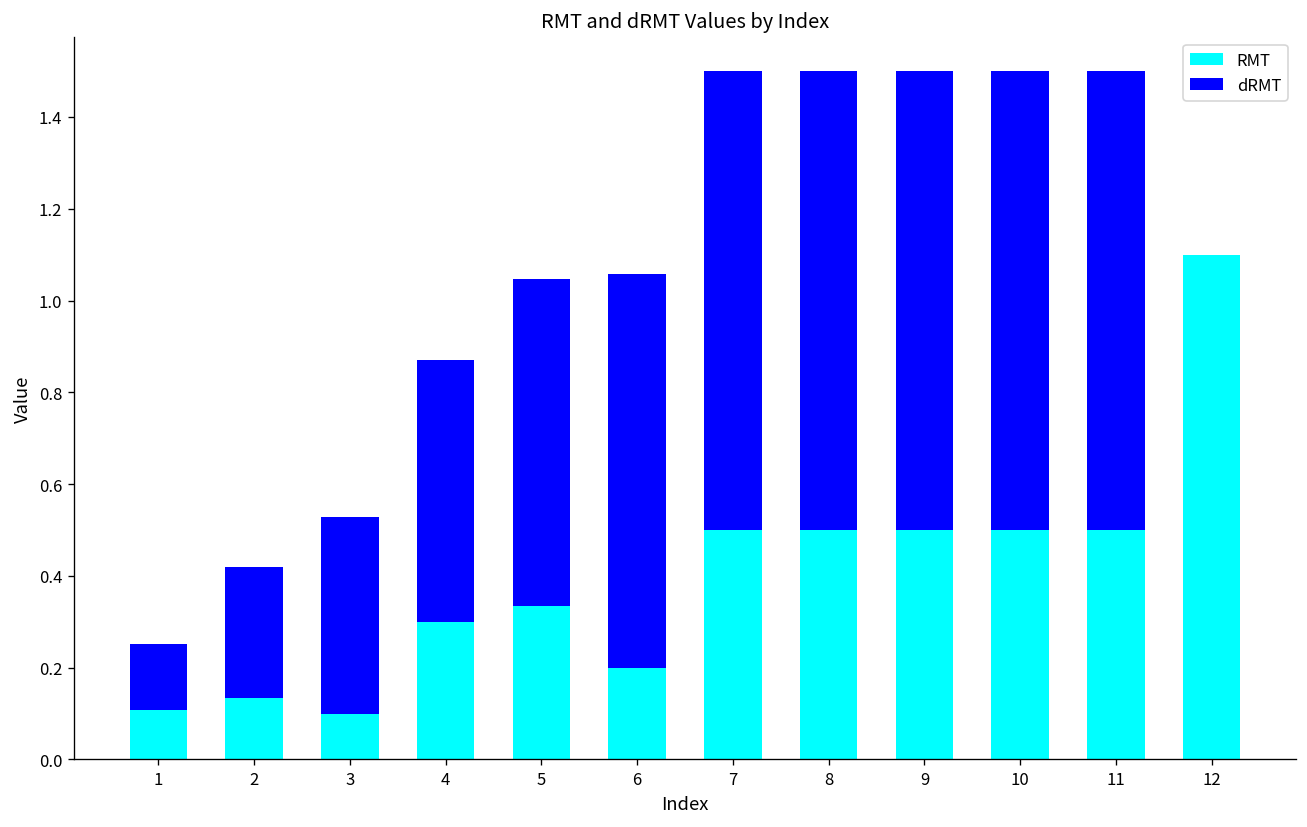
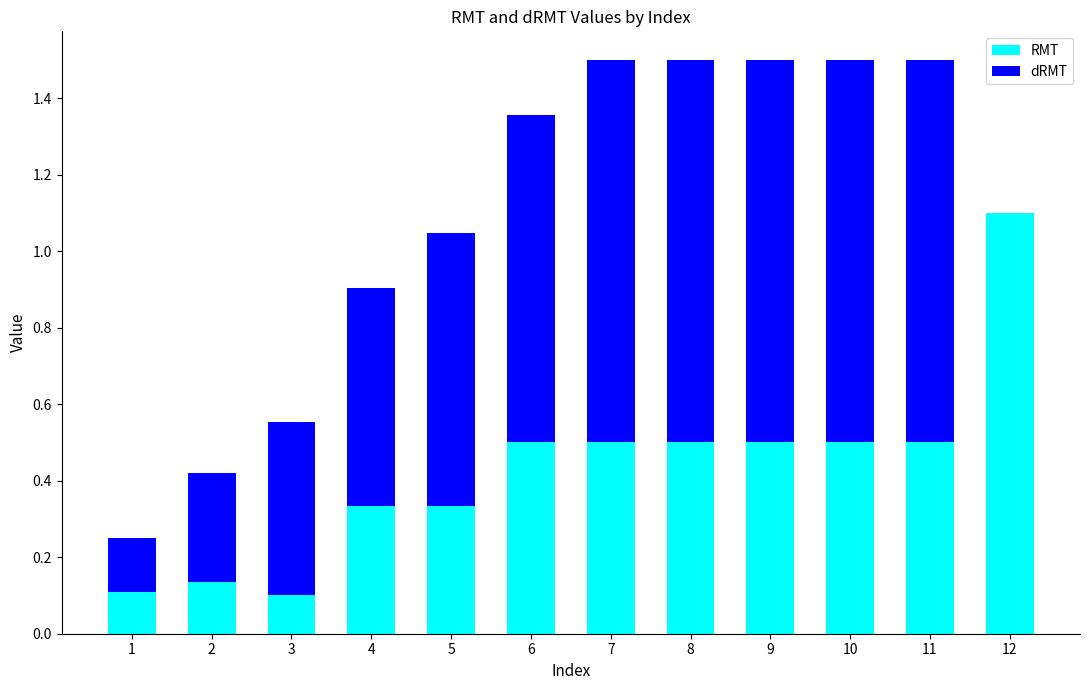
  {
    "RMT": {
      "1": 0.11,
      "2": 0.13,
      "3": 0.10,
-     "4": 0.30,
+     "4": 0.33,
      "5": 0.33,
-     "6": 0.2,
+     "6": 0.5,
      "7": 0.50,
      "8": 0.50,
      "9": 0.50,
      "10": 0.50,
      "11": 0.50,
      "12": 1.10
    },
    "dRMT": {
      "1": 0.14,
      "2": 0.29,
-     "3": 0.43,
+     "3": 0.45,
      "4": 0.57,
      "5": 0.71,
      "6": 0.86,
      "7": 1.00,
      "8": 1.00,
      "9": 1.00,
      "10": 1.00,
      "11": 1.00,
      "12": 0.00
    }
  }
